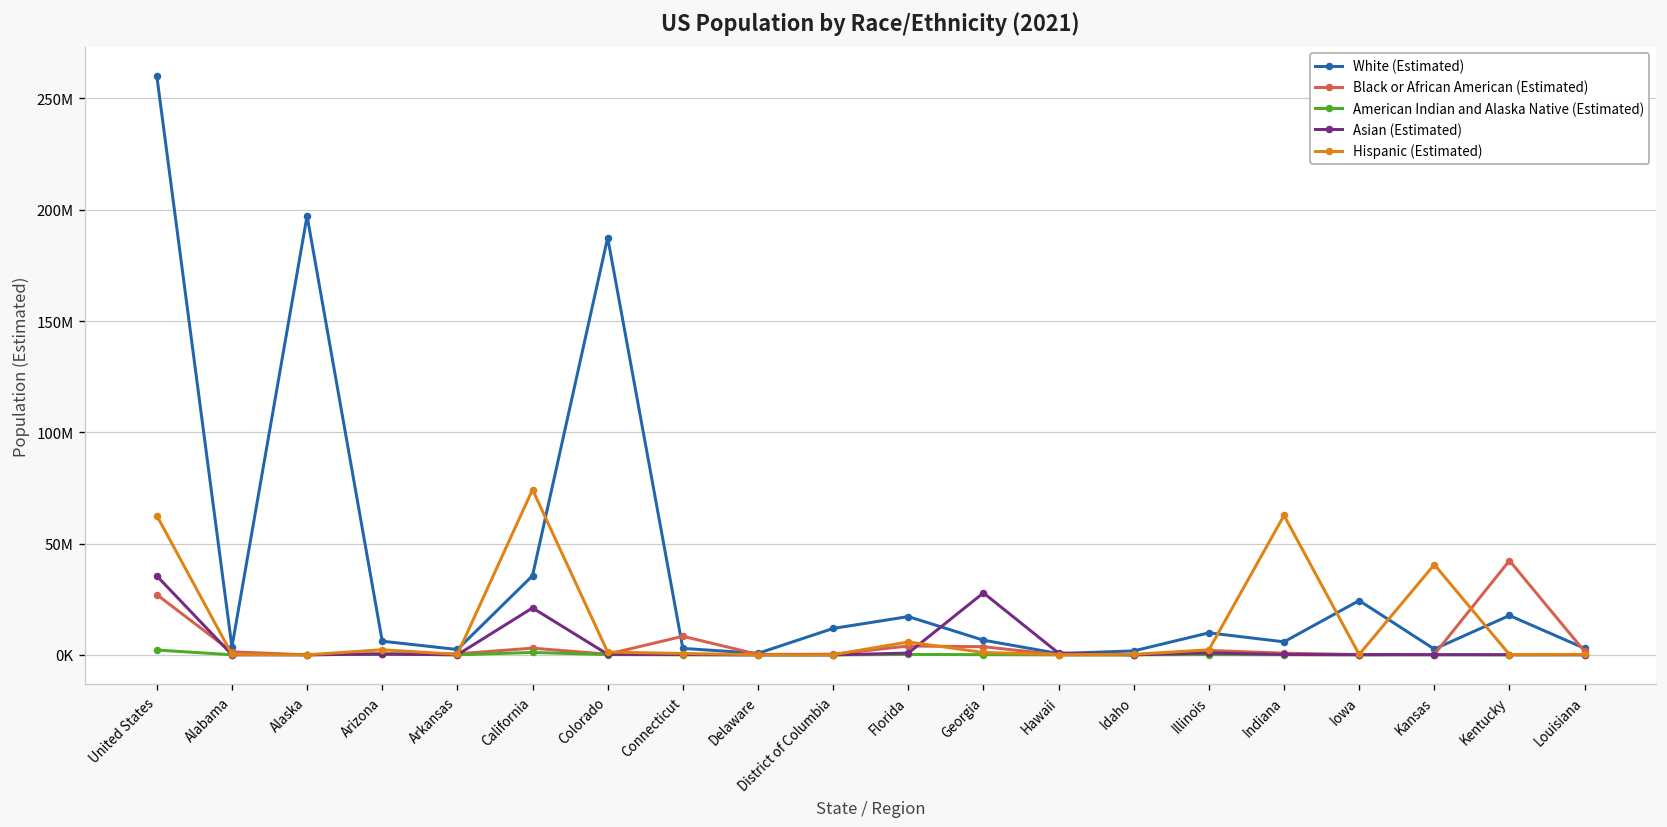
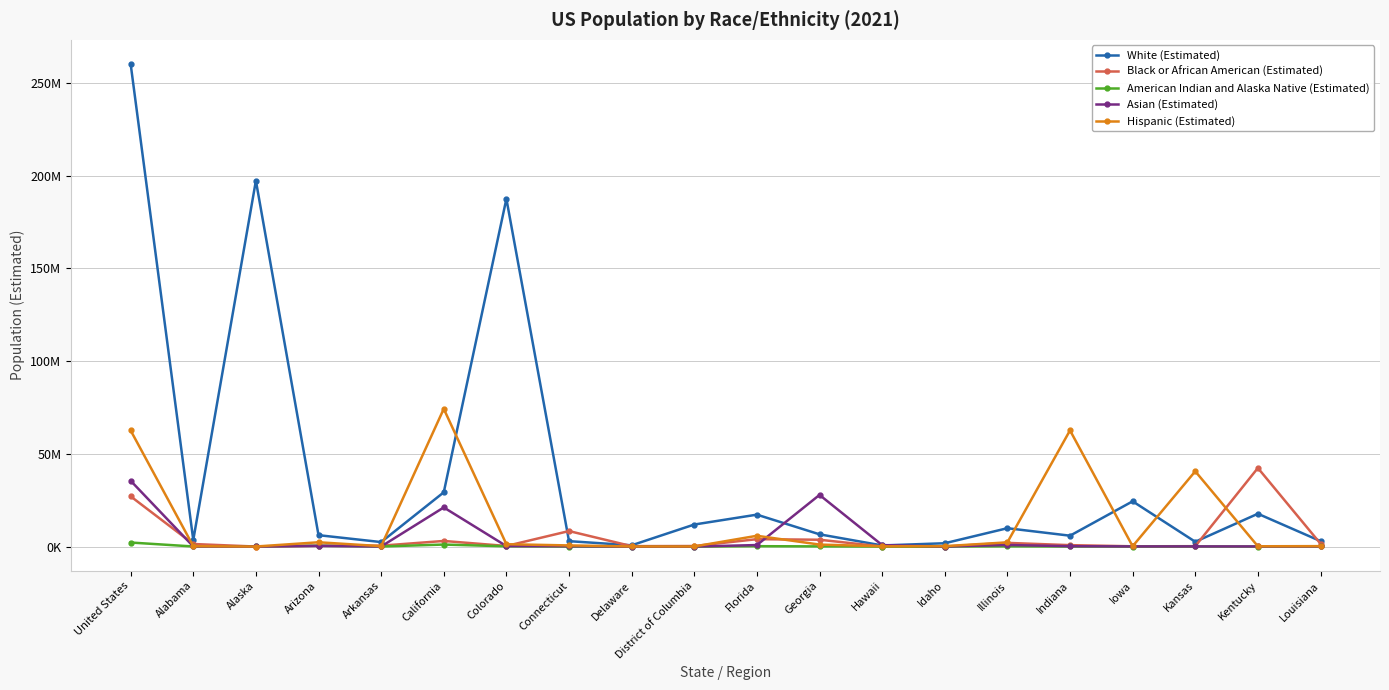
  {
    "White (Estimated)": {
      "United States": 260000000,
      "Alabama": 4000000,
      "Alaska": 197000000,
      "Arizona": 6000000,
      "Arkansas": 2000000,
-     "California": 36000000,
+     "California": 29000000,
      "Colorado": 187000000,
      "Connecticut": 3000000,
      "District of Columbia": 12000000,
      "Florida": 17000000,
      "Georgia": 7000000,
      "Idaho": 2000000,
      "Illinois": 10000000,
      "Indiana": 6000000,
      "Iowa": 24000000,
      "Kansas": 3000000,
      "Kentucky": 18000000,
      "Louisiana": 3000000
    },
    "Black or African American (Estimated)": {
      "United States": 27000000,
      "California": 3000000,
      "Connecticut": 8000000,
      "Florida": 4000000,
      "Georgia": 4000000,
      "Kentucky": 42000000
    },
    "American Indian and Alaska Native (Estimated)": {
      "United States": 2000000,
      "California": 1000000
    },
    "Asian (Estimated)": {
      "United States": 36000000,
      "California": 21000000,
      "Georgia": 28000000
    },
    "Hispanic (Estimated)": {
      "United States": 63000000,
      "Arizona": 2000000,
      "California": 74000000,
      "Florida": 6000000,
      "Indiana": 63000000,
      "Kansas": 41000000
    }
  }
